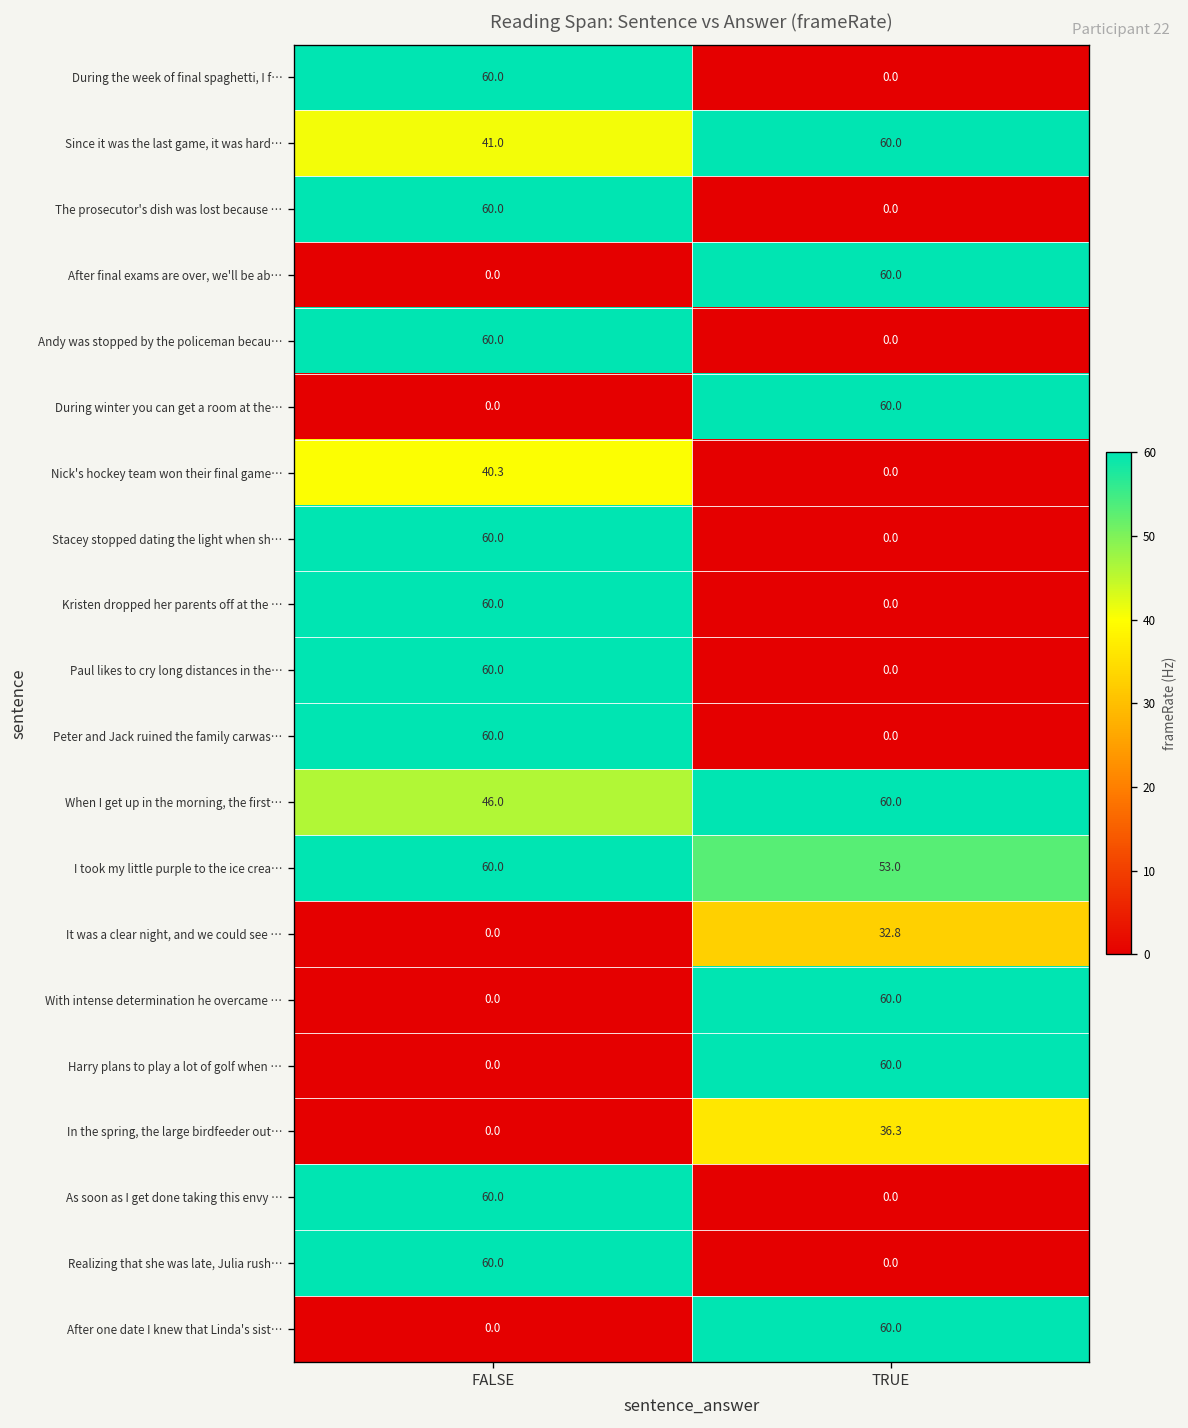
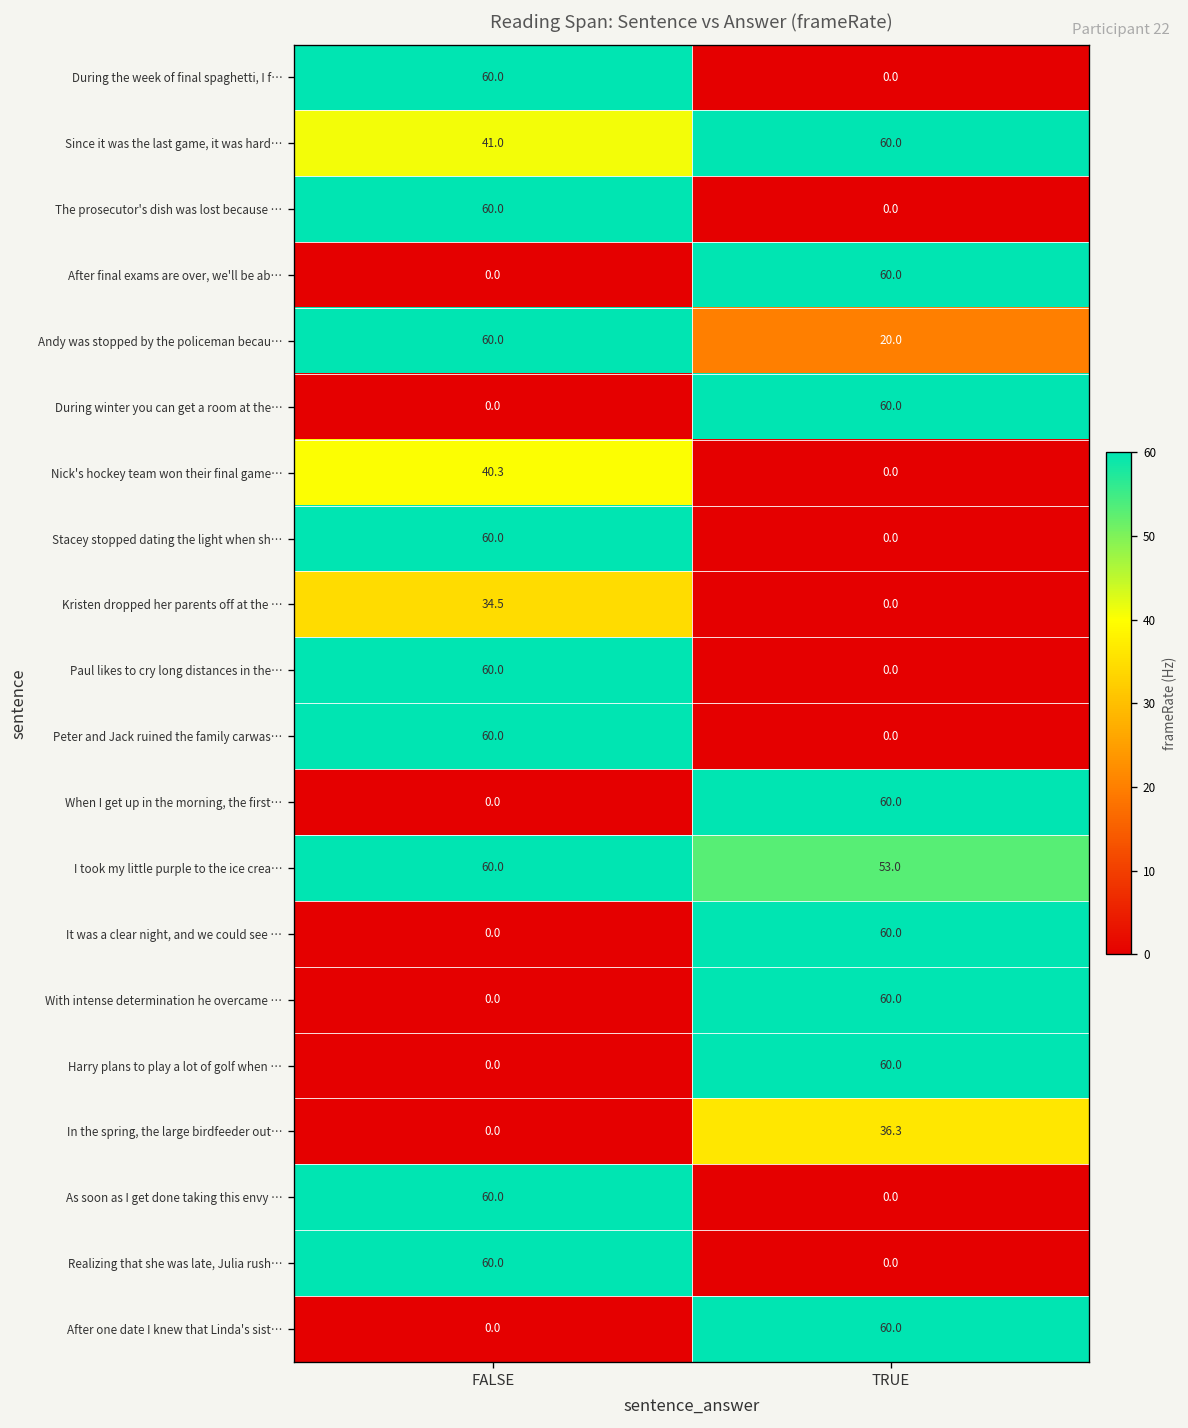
  {
    "During the week of final spaghetti, I f…": {
      "FALSE": 60.0,
      "TRUE": 0.0
    },
    "Since it was the last game, it was hard…": {
      "FALSE": 41.0,
      "TRUE": 60.0
    },
    "The prosecutor's dish was lost because …": {
      "FALSE": 60.0,
      "TRUE": 0.0
    },
    "After final exams are over, we'll be ab…": {
      "FALSE": 0.0,
      "TRUE": 60.0
    },
    "Andy was stopped by the policeman becau…": {
      "FALSE": 60.0,
-     "TRUE": 0.0
+     "TRUE": 20.0
    },
    "During winter you can get a room at the…": {
      "FALSE": 0.0,
      "TRUE": 60.0
    },
    "Nick's hockey team won their final game…": {
      "FALSE": 40.3,
      "TRUE": 0.0
    },
    "Stacey stopped dating the light when sh…": {
      "FALSE": 60.0,
      "TRUE": 0.0
    },
    "Kristen dropped her parents off at the …": {
-     "FALSE": 60.0,
+     "FALSE": 34.5,
      "TRUE": 0.0
    },
    "Paul likes to cry long distances in the…": {
      "FALSE": 60.0,
      "TRUE": 0.0
    },
    "Peter and Jack ruined the family carwas…": {
      "FALSE": 60.0,
      "TRUE": 0.0
    },
    "When I get up in the morning, the first…": {
-     "FALSE": 46.0,
+     "FALSE": 0.0,
      "TRUE": 60.0
    },
    "I took my little purple to the ice crea…": {
      "FALSE": 60.0,
      "TRUE": 53.0
    },
    "It was a clear night, and we could see …": {
      "FALSE": 0.0,
-     "TRUE": 32.8
+     "TRUE": 60.0
    },
    "With intense determination he overcame …": {
      "FALSE": 0.0,
      "TRUE": 60.0
    },
    "Harry plans to play a lot of golf when …": {
      "FALSE": 0.0,
      "TRUE": 60.0
    },
    "In the spring, the large birdfeeder out…": {
      "FALSE": 0.0,
      "TRUE": 36.3
    },
    "As soon as I get done taking this envy …": {
      "FALSE": 60.0,
      "TRUE": 0.0
    },
    "Realizing that she was late, Julia rush…": {
      "FALSE": 60.0,
      "TRUE": 0.0
    },
    "After one date I knew that Linda's sist…": {
      "FALSE": 0.0,
      "TRUE": 60.0
    }
  }
